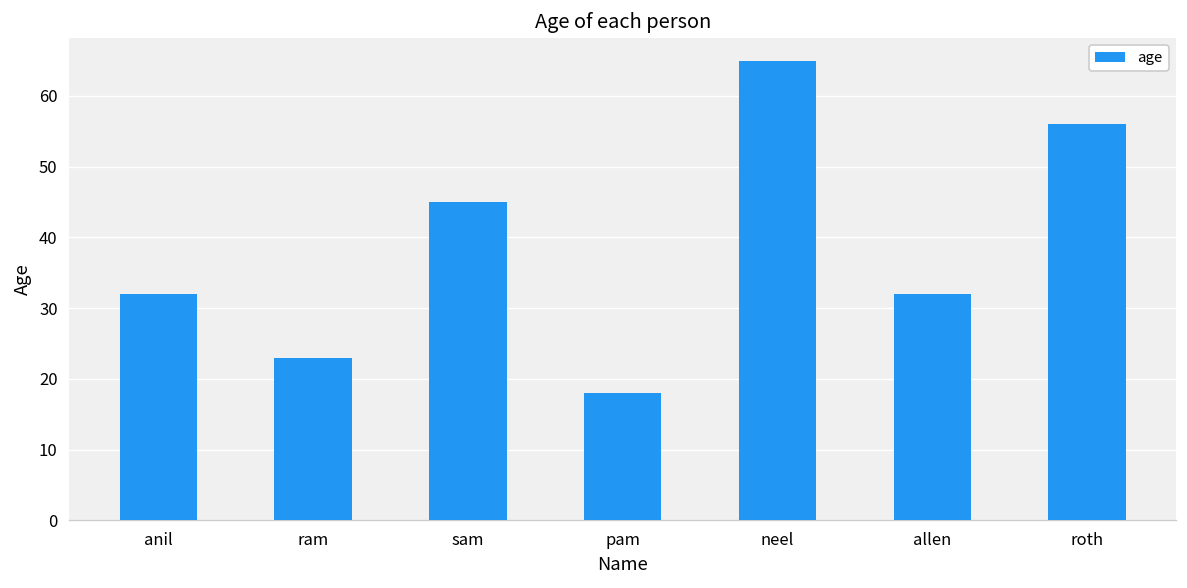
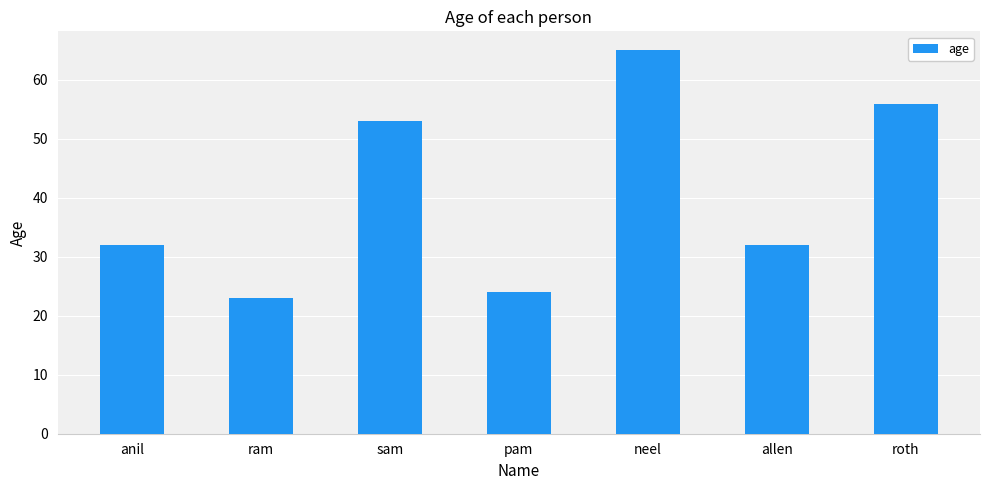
  {
    "anil": 32,
    "ram": 23,
-   "sam": 45,
-   "pam": 18,
+   "sam": 53,
+   "pam": 24,
    "neel": 65,
    "allen": 32,
    "roth": 56
  }
